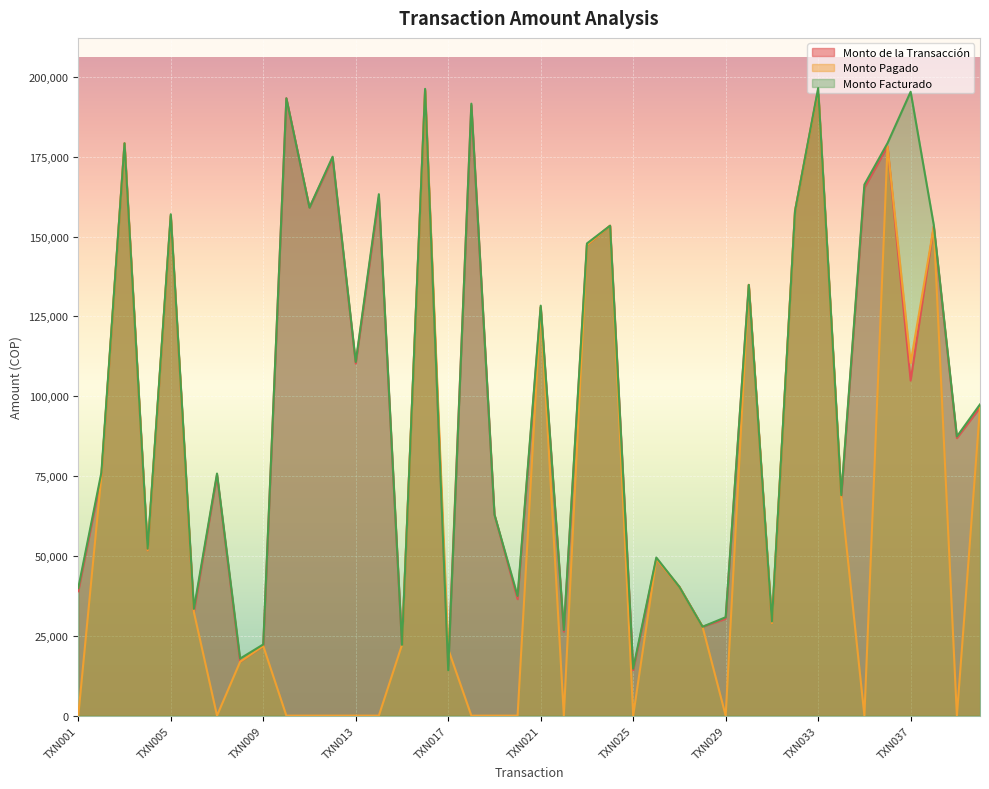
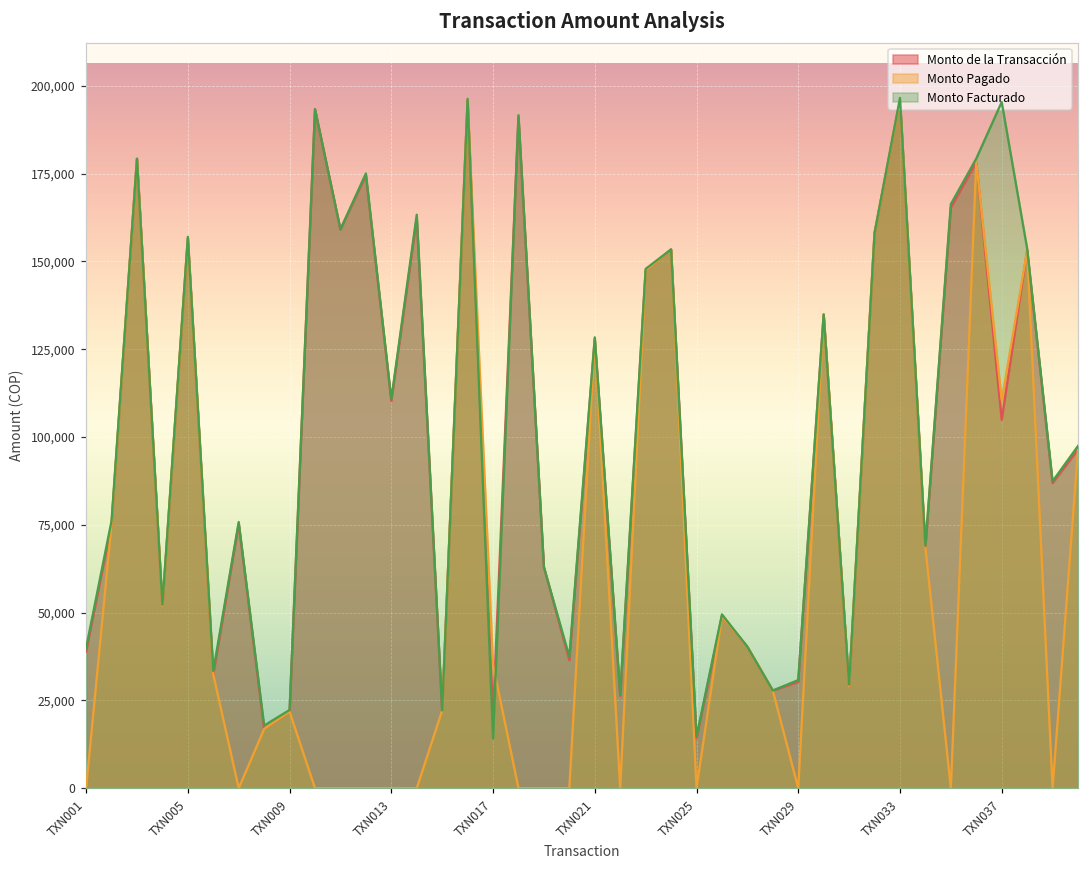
  {
    "Monto de la Transacción": {
      "TXN001": "39,000",
-     "TXN017": "16,000",
+     "TXN017": "21,000",
      "TXN037": "105,000"
    },
    "Monto Pagado": {
      "TXN001": "0",
      "TXN013": "0",
-     "TXN017": "21,000",
+     "TXN017": "35,000",
      "TXN025": "0",
      "TXN029": "0",
      "TXN037": "110,000"
    },
    "Monto Facturado": {
      "TXN001": "40,000",
      "TXN017": "14,000"
    }
  }
